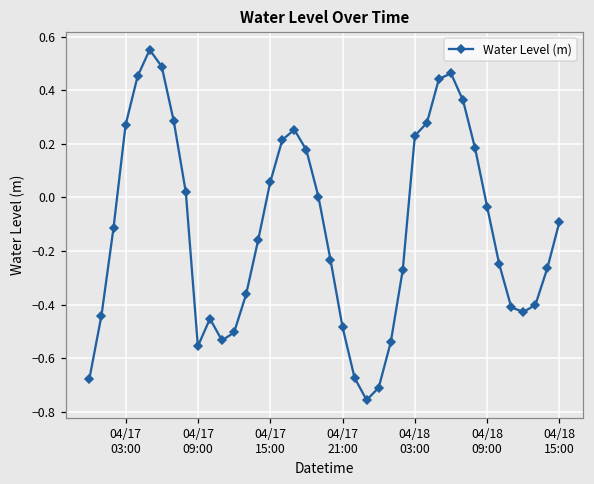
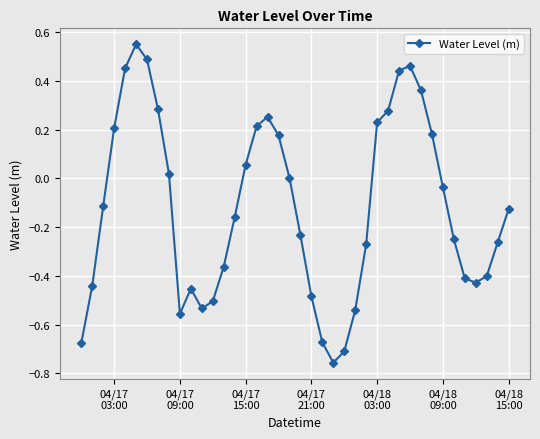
  {
-   "04/17 03:00": 0.27,
+   "04/17 03:00": 0.21,
    "04/17 09:00": -0.56,
    "04/17 15:00": 0.06,
    "04/17 21:00": -0.48,
    "04/18 03:00": 0.23,
    "04/18 09:00": -0.04,
-   "04/18 15:00": -0.09
+   "04/18 15:00": -0.13
  }
